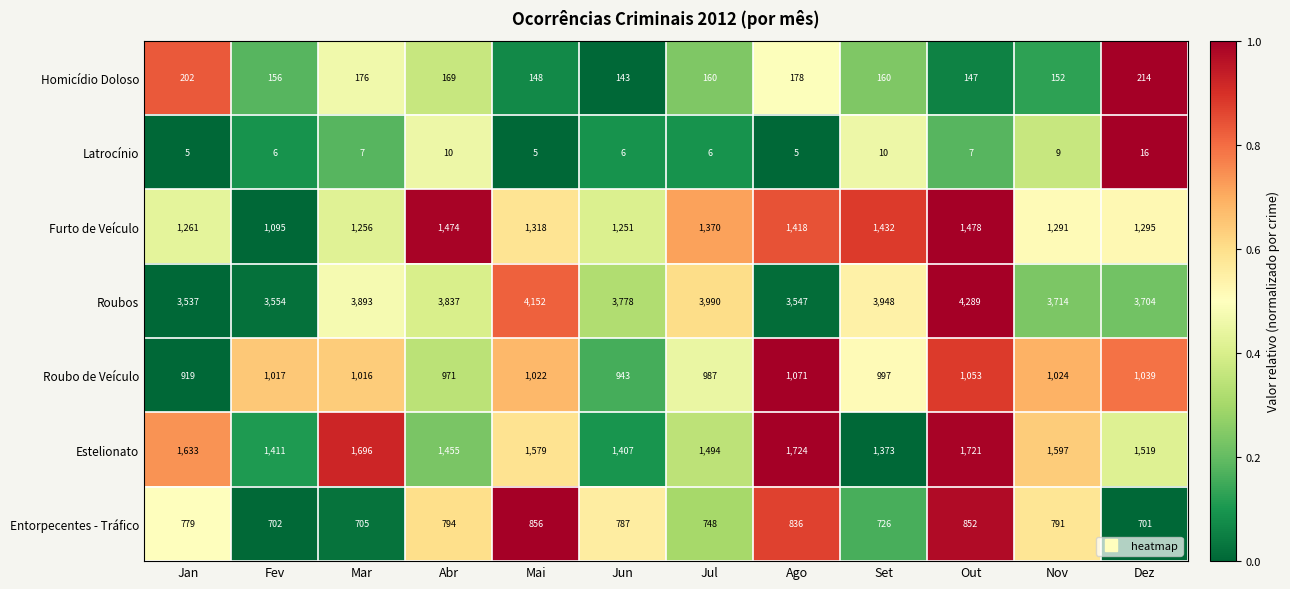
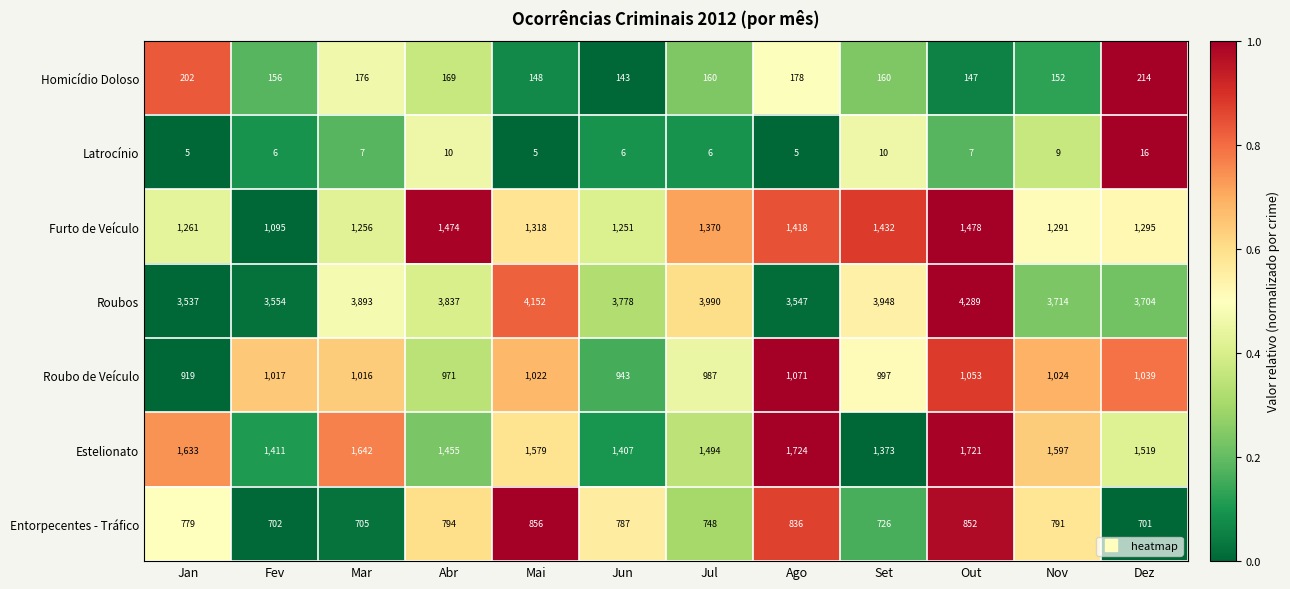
  {
    "Homicídio Doloso": {
      "Jan": "202",
      "Fev": "156",
      "Mar": "176",
      "Abr": "169",
      "Mai": "148",
      "Jun": "143",
      "Jul": "160",
      "Ago": "178",
      "Set": "160",
      "Out": "147",
      "Nov": "152",
      "Dez": "214"
    },
    "Latrocínio": {
      "Jan": "5",
      "Fev": "6",
      "Mar": "7",
      "Abr": "10",
      "Mai": "5",
      "Jun": "6",
      "Jul": "6",
      "Ago": "5",
      "Set": "10",
      "Out": "7",
      "Nov": "9",
      "Dez": "16"
    },
    "Furto de Veículo": {
      "Jan": "1,261",
      "Fev": "1,095",
      "Mar": "1,256",
      "Abr": "1,474",
      "Mai": "1,318",
      "Jun": "1,251",
      "Jul": "1,370",
      "Ago": "1,418",
      "Set": "1,432",
      "Out": "1,478",
      "Nov": "1,291",
      "Dez": "1,295"
    },
    "Roubos": {
      "Jan": "3,537",
      "Fev": "3,554",
      "Mar": "3,893",
      "Abr": "3,837",
      "Mai": "4,152",
      "Jun": "3,778",
      "Jul": "3,990",
      "Ago": "3,547",
      "Set": "3,948",
      "Out": "4,289",
      "Nov": "3,714",
      "Dez": "3,704"
    },
    "Roubo de Veículo": {
      "Jan": "919",
      "Fev": "1,017",
      "Mar": "1,016",
      "Abr": "971",
      "Mai": "1,022",
      "Jun": "943",
      "Jul": "987",
      "Ago": "1,071",
      "Set": "997",
      "Out": "1,053",
      "Nov": "1,024",
      "Dez": "1,039"
    },
    "Estelionato": {
      "Jan": "1,633",
      "Fev": "1,411",
-     "Mar": "1,696",
+     "Mar": "1,642",
      "Abr": "1,455",
      "Mai": "1,579",
      "Jun": "1,407",
      "Jul": "1,494",
      "Ago": "1,724",
      "Set": "1,373",
      "Out": "1,721",
      "Nov": "1,597",
      "Dez": "1,519"
    },
    "Entorpecentes - Tráfico": {
      "Jan": "779",
      "Fev": "702",
      "Mar": "705",
      "Abr": "794",
      "Mai": "856",
      "Jun": "787",
      "Jul": "748",
      "Ago": "836",
      "Set": "726",
      "Out": "852",
      "Nov": "791",
      "Dez": "701"
    }
  }
